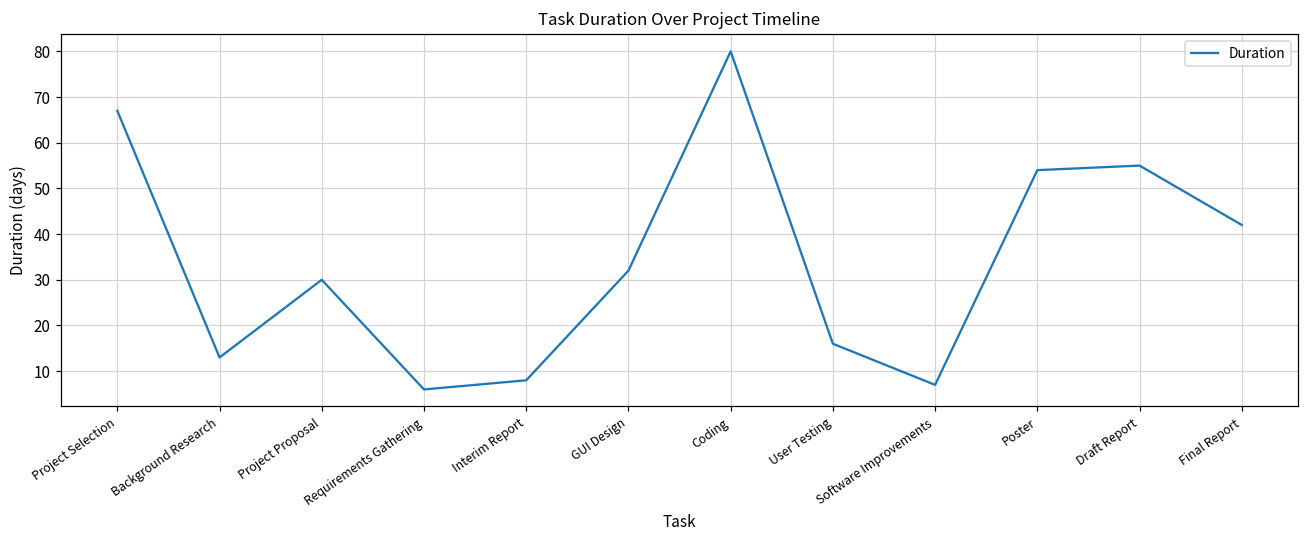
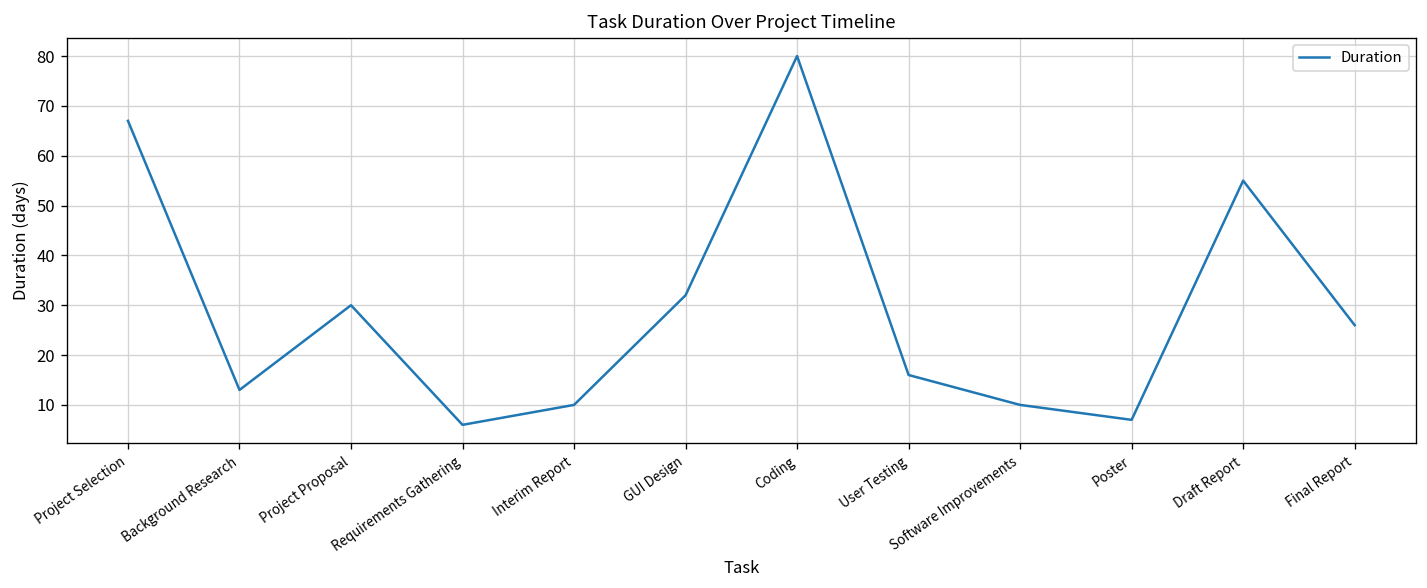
  {
    "Project Selection": 67,
    "Background Research": 13,
    "Project Proposal": 30,
    "Requirements Gathering": 6,
-   "Interim Report": 8,
+   "Interim Report": 10,
    "GUI Design": 32,
    "Coding": 80,
    "User Testing": 16,
-   "Software Improvements": 7,
-   "Poster": 54,
+   "Software Improvements": 10,
+   "Poster": 7,
    "Draft Report": 55,
-   "Final Report": 42
+   "Final Report": 26
  }
